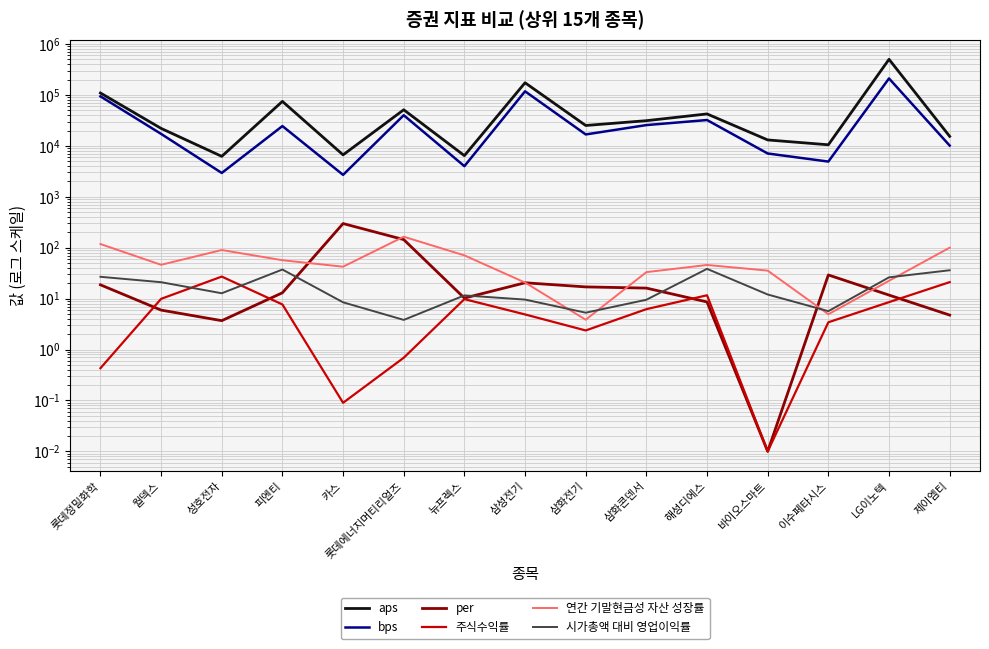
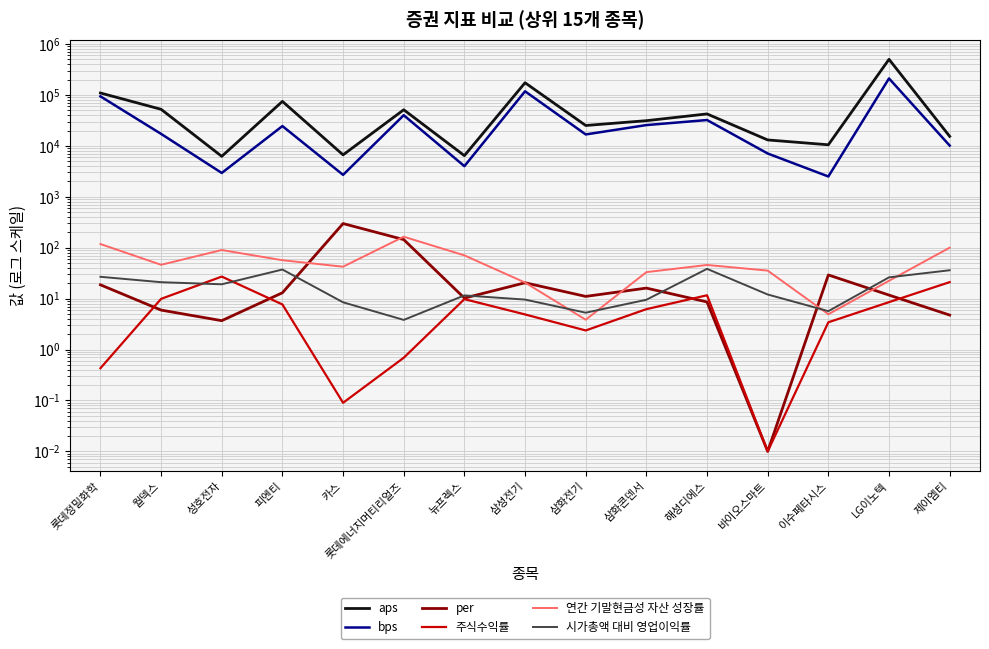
  {
    "aps": {
      "롯데정밀화학": 110000,
-     "월덱스": 22000,
+     "월덱스": 50000,
      "성호전자": 6000,
      "피엔티": 70000,
      "카스": 7000,
      "롯데에너지머티리얼즈": 50000,
      "뉴프렉스": 6000,
      "삼성전기": 170000,
      "삼화전기": 30000,
      "삼화콘덴서": 30000,
      "해성디에스": 40000,
      "바이오스마트": 13000,
      "이수페타시스": 10000,
      "LG이노텍": 500000,
      "제이엠티": 15000
    },
    "bps": {
      "롯데정밀화학": 90000,
      "월덱스": 17000,
      "성호전자": 3000,
      "피엔티": 20000,
      "카스": 3000,
      "롯데에너지머티리얼즈": 40000,
      "뉴프렉스": 4000,
      "삼성전기": 120000,
      "삼화전기": 17000,
      "삼화콘덴서": 30000,
      "해성디에스": 30000,
      "바이오스마트": 7000,
-     "이수페타시스": 5000,
+     "이수페타시스": 3000,
      "LG이노텍": 210000,
      "제이엠티": 10000
    },
    "per": {
      "롯데정밀화학": 19,
      "월덱스": 6,
      "성호전자": 4,
      "피엔티": 13,
      "카스": 300,
      "롯데에너지머티리얼즈": 140,
-     "삼화전기": 17,
+     "삼화전기": 11,
      "삼화콘덴서": 16,
      "해성디에스": 9,
      "이수페타시스": 30,
      "LG이노텍": 12,
      "제이엠티": 5
    },
    "주식수익률": {
      "롯데정밀화학": 0.4,
      "월덱스": 10,
      "성호전자": 30,
      "피엔티": 8,
      "카스": 0.09,
      "롯데에너지머티리얼즈": 0.7,
      "삼성전기": 5,
      "삼화전기": 2,
      "삼화콘덴서": 6,
      "해성디에스": 12,
      "이수페타시스": 3,
      "LG이노텍": 9,
      "제이엠티": 21
    },
    "연간 기말현금성 자산 성장률": {
      "롯데정밀화학": 120,
      "월덱스": 50,
      "성호전자": 90,
      "피엔티": 60,
      "카스": 40,
      "롯데에너지머티리얼즈": 160,
      "뉴프렉스": 70,
      "삼화전기": 4,
      "삼화콘덴서": 30,
      "해성디에스": 50,
      "바이오스마트": 40,
      "이수페타시스": 5,
      "LG이노텍": 20,
      "제이엠티": 100
    },
    "시가총액 대비 영업이익률": {
      "롯데정밀화학": 30,
      "월덱스": 21,
-     "성호전자": 13,
+     "성호전자": 19,
      "피엔티": 40,
      "카스": 8,
      "롯데에너지머티리얼즈": 4,
      "뉴프렉스": 12,
      "삼성전기": 10,
      "삼화전기": 5,
      "삼화콘덴서": 10,
      "해성디에스": 40,
      "바이오스마트": 12,
      "이수페타시스": 6,
      "LG이노텍": 30,
      "제이엠티": 40
    }
  }
